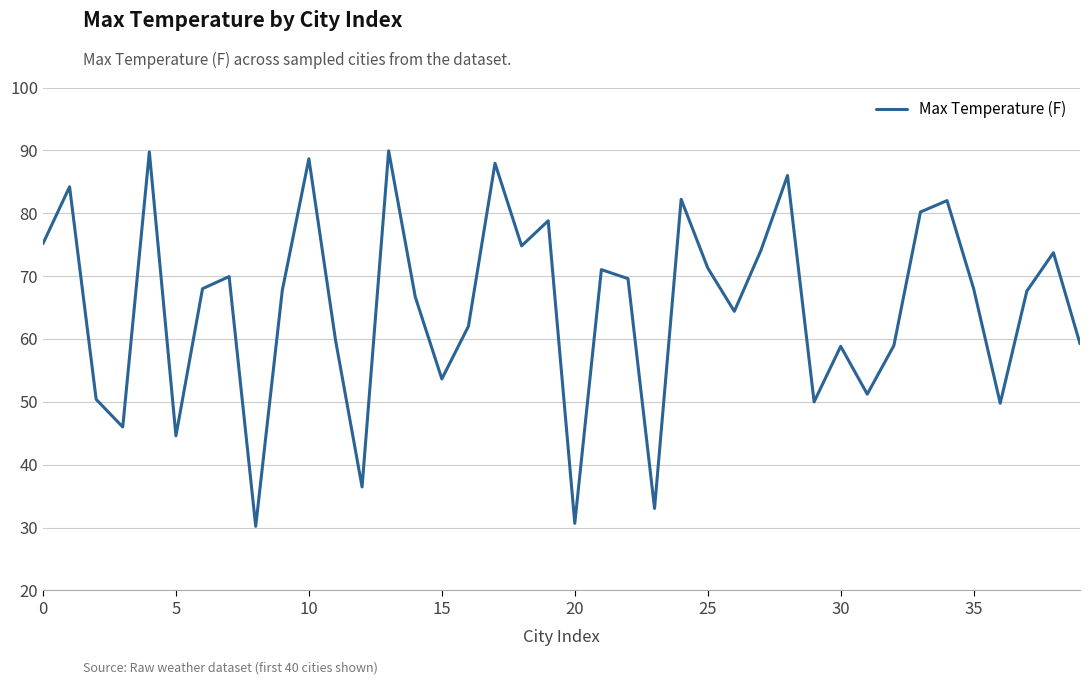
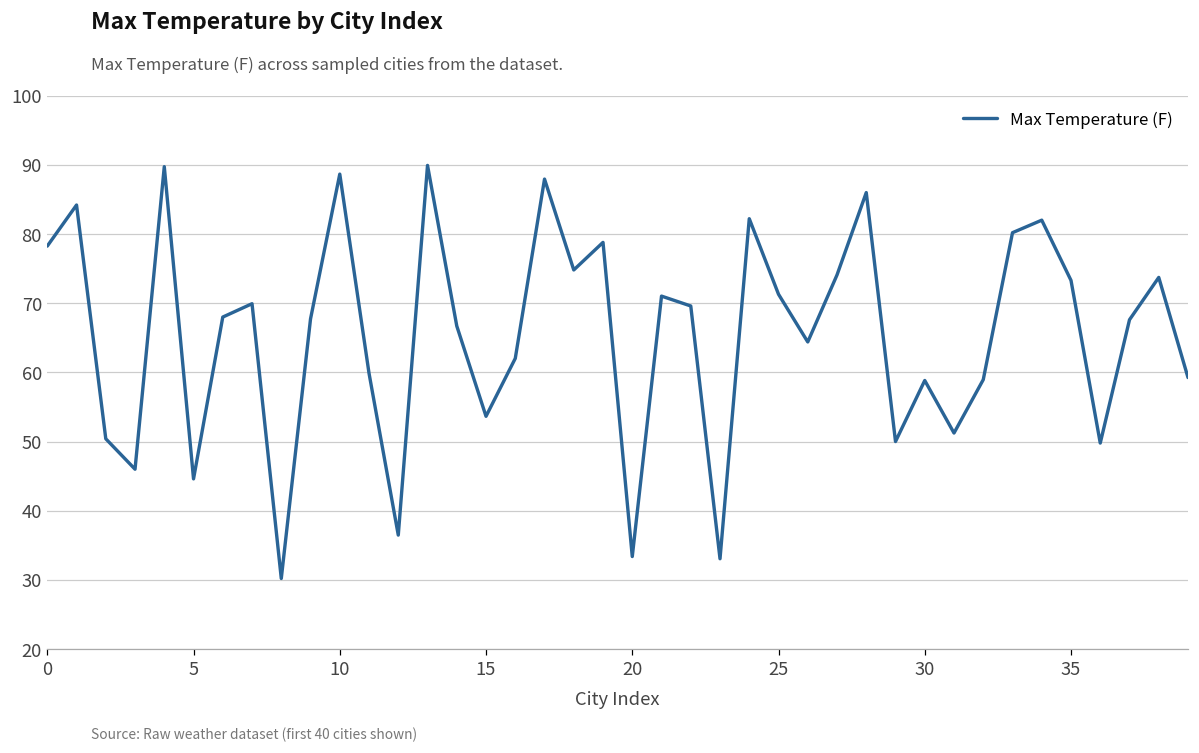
  {
-   "0": 75,
+   "0": 78,
    "5": 45,
    "10": 89,
    "15": 54,
-   "20": 31,
+   "20": 33,
    "25": 71,
    "30": 59,
-   "35": 68
+   "35": 73
  }
